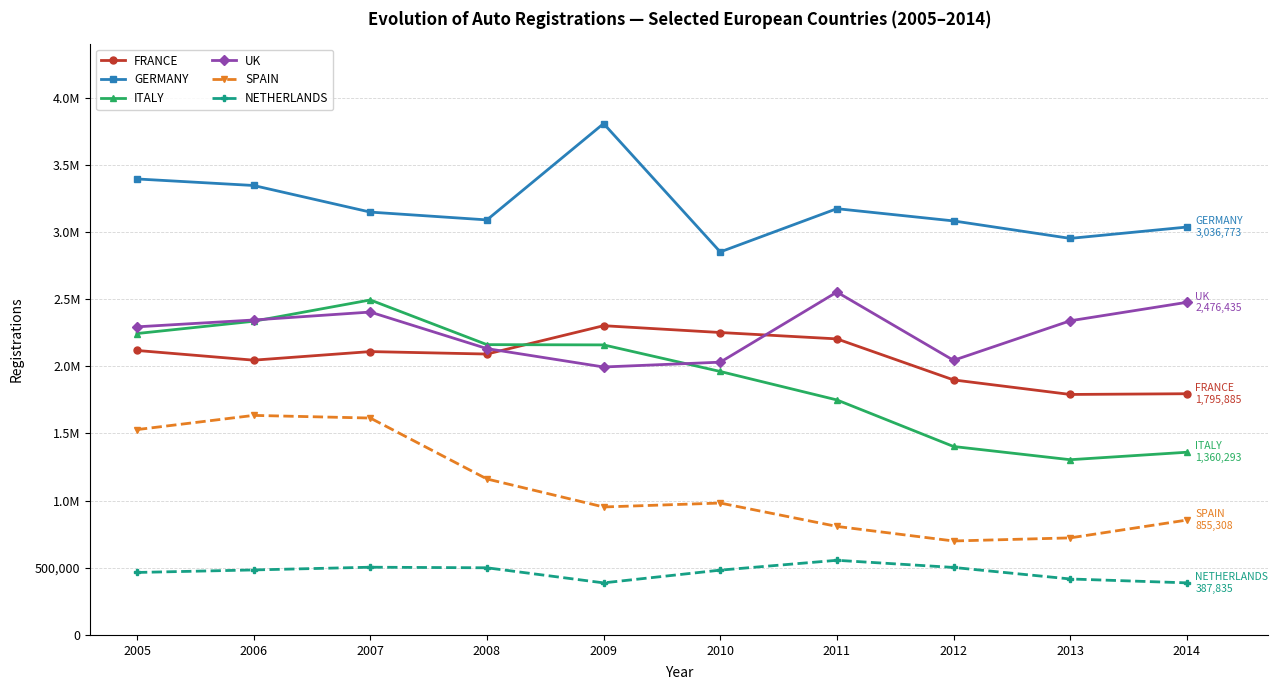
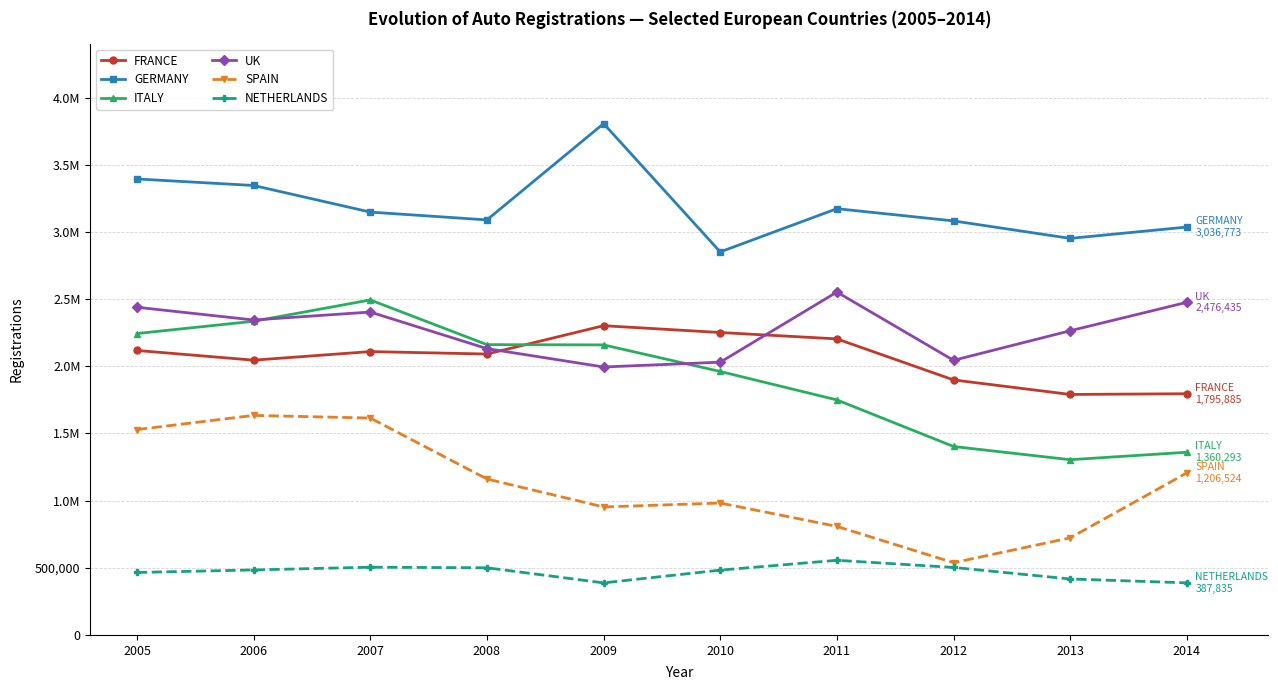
  {
    "FRANCE": {
      "2014": "1,795,885"
    },
    "GERMANY": {
      "2014": "3,036,773"
    },
    "UK": {
-     "2005": "2,290,000",
+     "2005": "2,440,000",
      "2007": "2,400,000",
      "2008": "2,130,000",
      "2009": "1,990,000",
      "2010": "2,030,000",
      "2011": "2,550,000",
      "2012": "2,040,000",
-     "2013": "2,340,000"
+     "2013": "2,260,000"
    },
    "SPAIN": {
-     "2012": "700,000",
-     "2014": "855,308"
+     "2012": "540,000",
+     "2014": "1,206,524"
    }
  }
